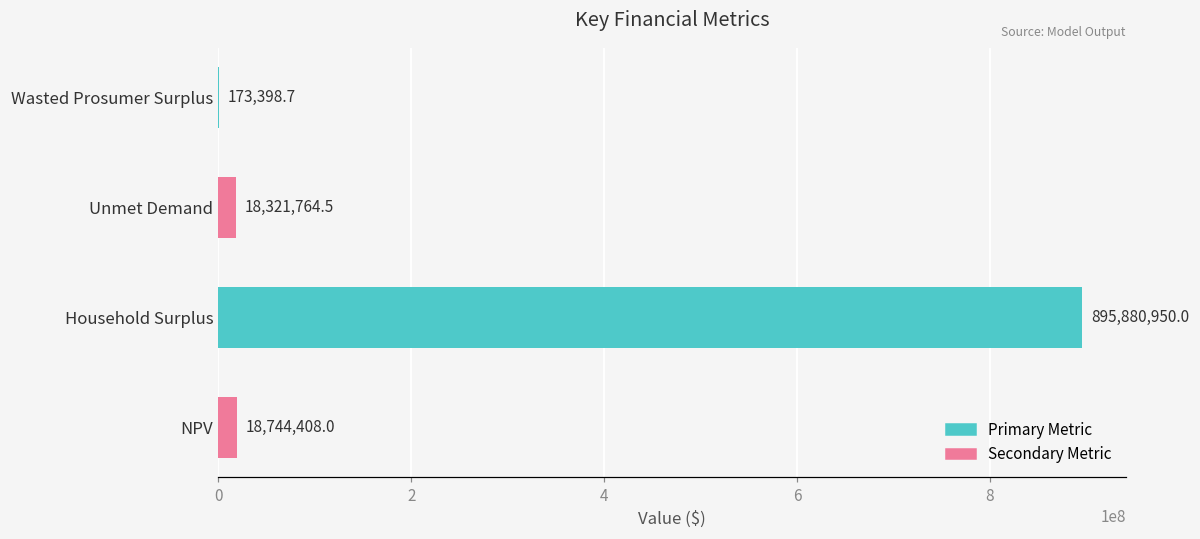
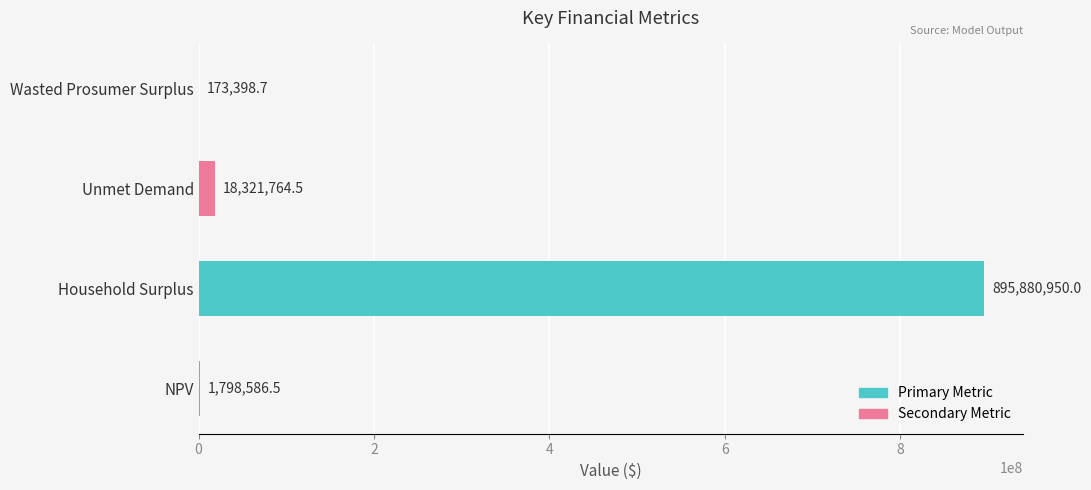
  {
    "Wasted Prosumer Surplus": "173,398.7",
    "Unmet Demand": "18,321,764.5",
    "Household Surplus": "895,880,950.0",
-   "NPV": "18,744,408.0"
+   "NPV": "1,798,586.5"
  }
